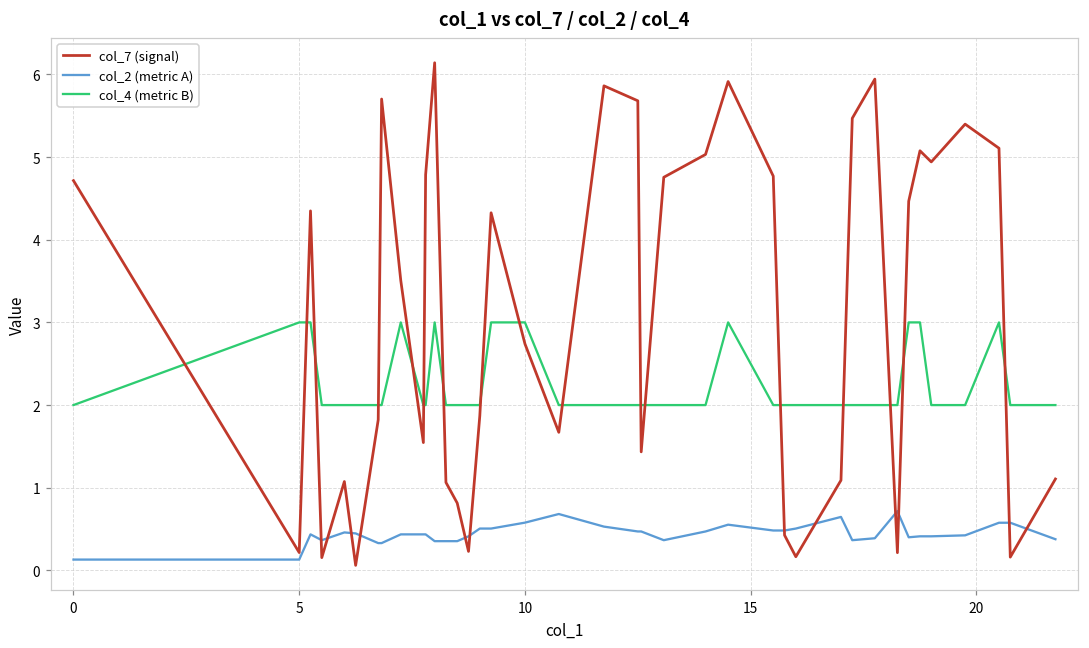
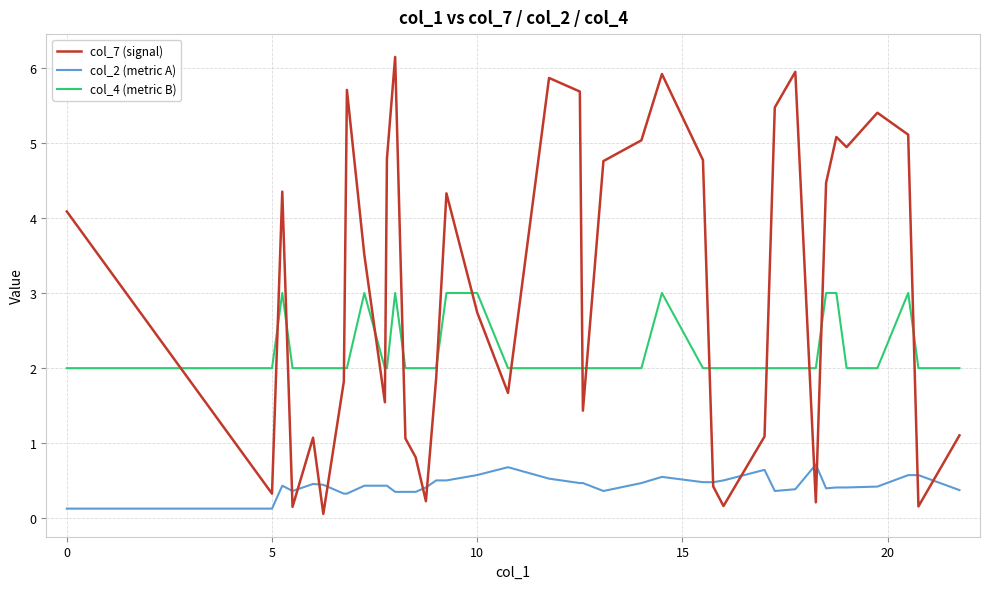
  {
    "col_7 (signal)": {
-     "0": 4.7,
-     "5": 0.2,
+     "0": 4.1,
+     "5": 0.3,
      "10": 2.7
    },
    "col_2 (metric A)": {
      "0": 0.1,
      "5": 0.1,
      "10": 0.6
    },
    "col_4 (metric B)": {
      "0": 2,
-     "5": 3,
+     "5": 2,
      "10": 3
    }
  }
